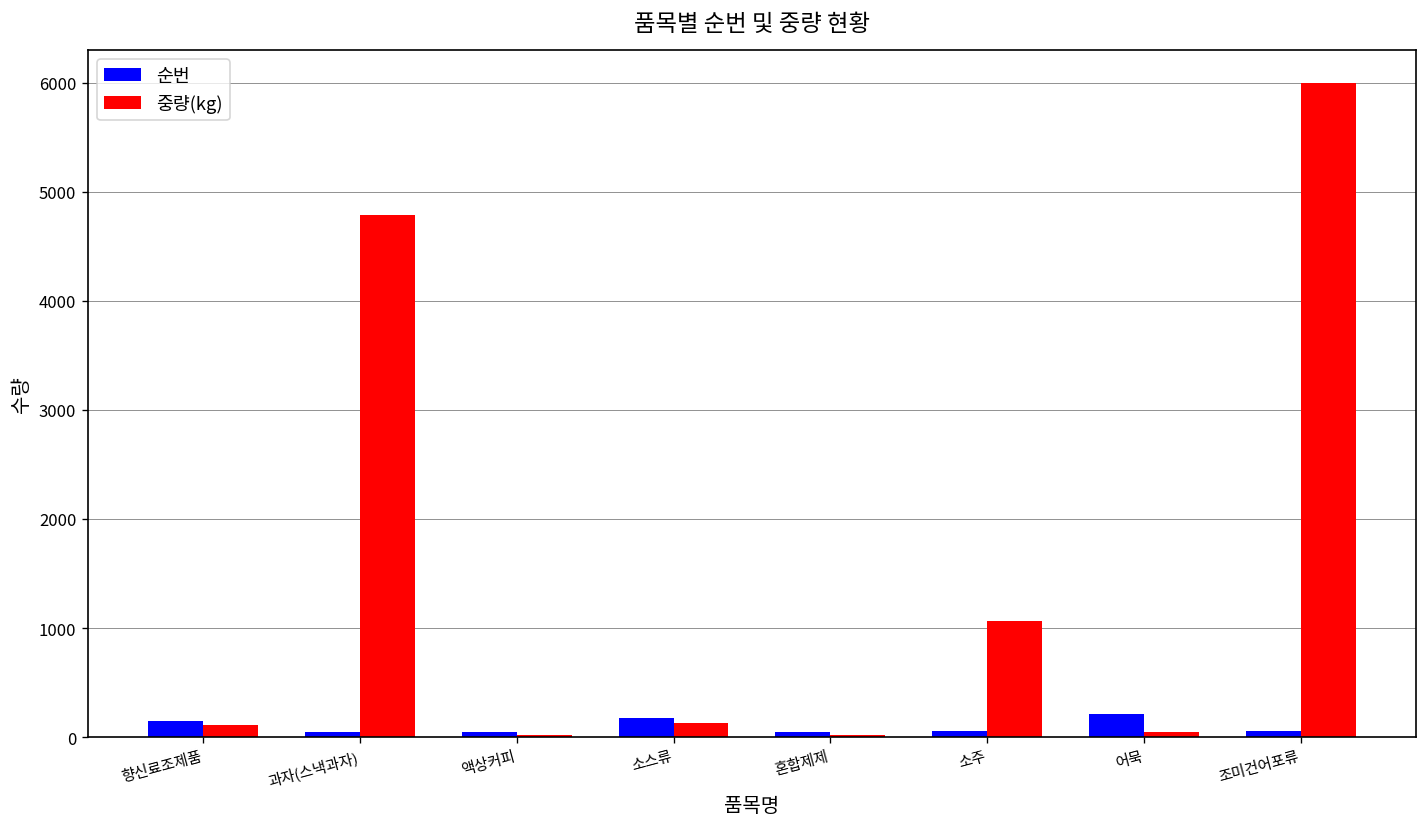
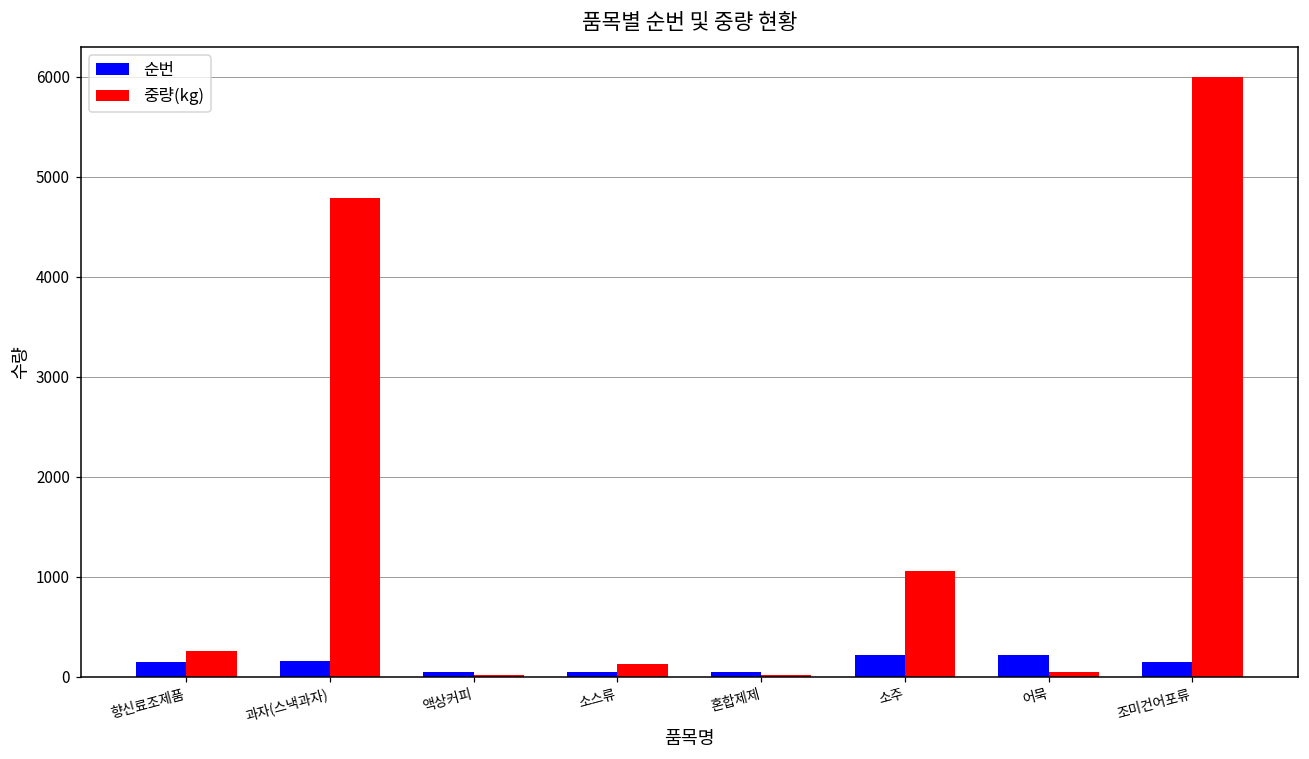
  {
    "순번": {
      "향신료조제품": 200,
-     "과자(스낵과자)": 0,
+     "과자(스낵과자)": 200,
      "액상커피": 0,
-     "소스류": 200,
+     "소스류": 100,
      "혼합제제": 100,
-     "소주": 100,
+     "소주": 200,
      "어묵": 200,
-     "조미건어포류": 50
+     "조미건어포류": 140
    },
    "중량(kg)": {
-     "향신료조제품": 100,
+     "향신료조제품": 300,
      "과자(스낵과자)": 4800,
      "소스류": 100,
      "소주": 1100,
      "어묵": 0,
      "조미건어포류": 6000
    }
  }
